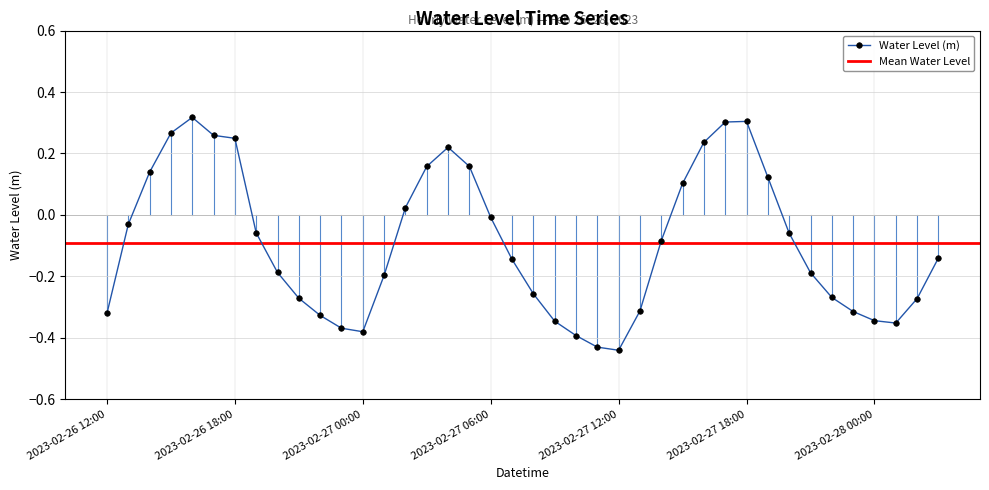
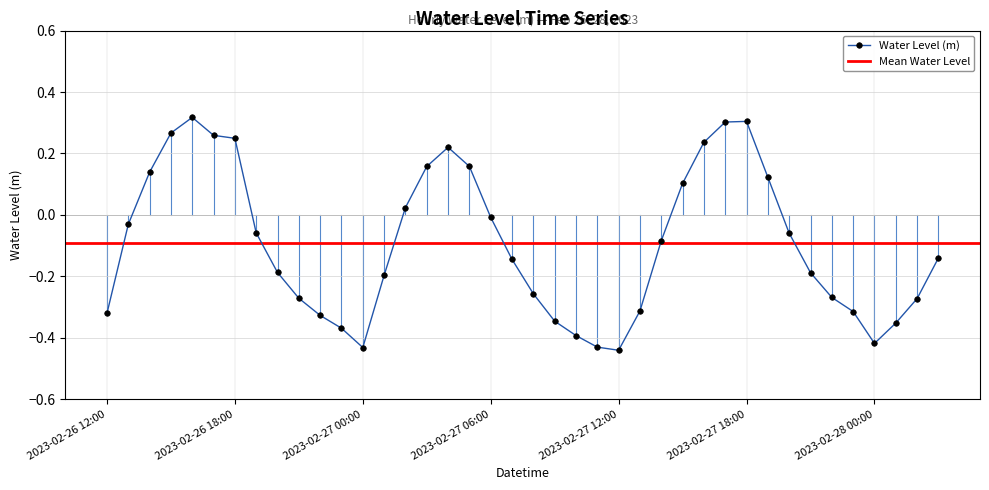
  {
    "Water Level (m)": {
-     "2023-02-27 00:00": -0.38,
-     "2023-02-28 00:00": -0.34
+     "2023-02-27 00:00": -0.43,
+     "2023-02-28 00:00": -0.42
    }
  }
